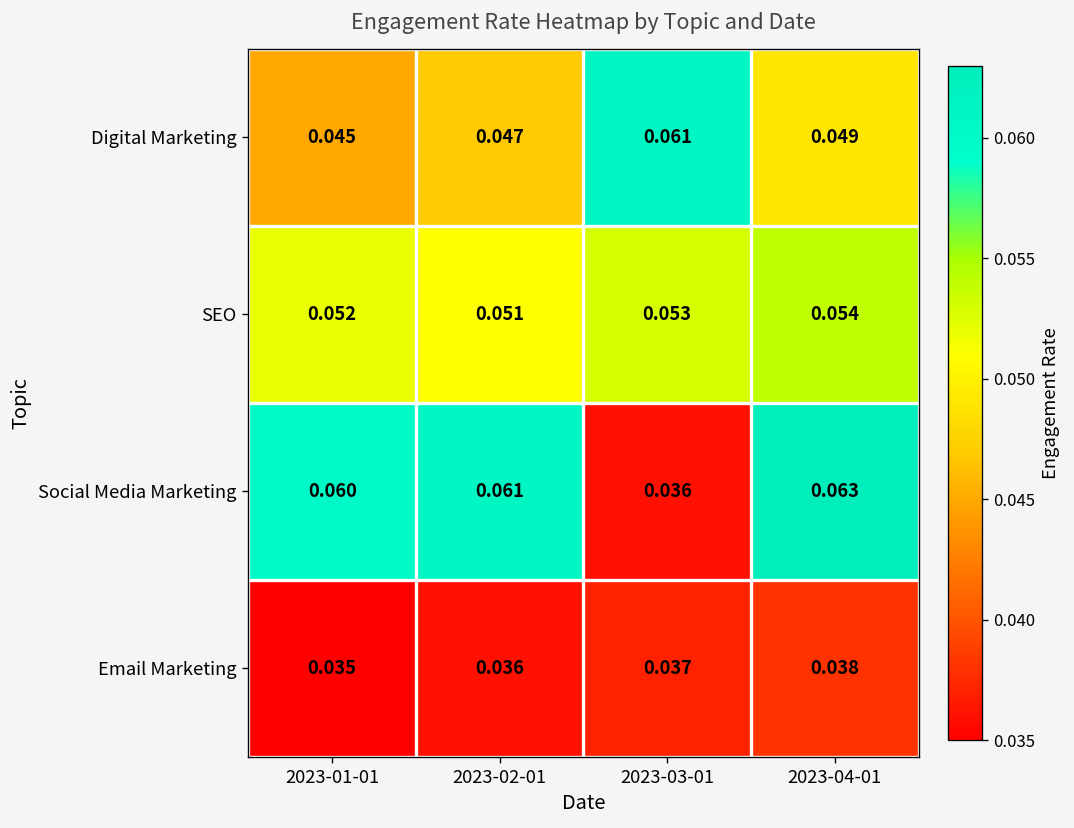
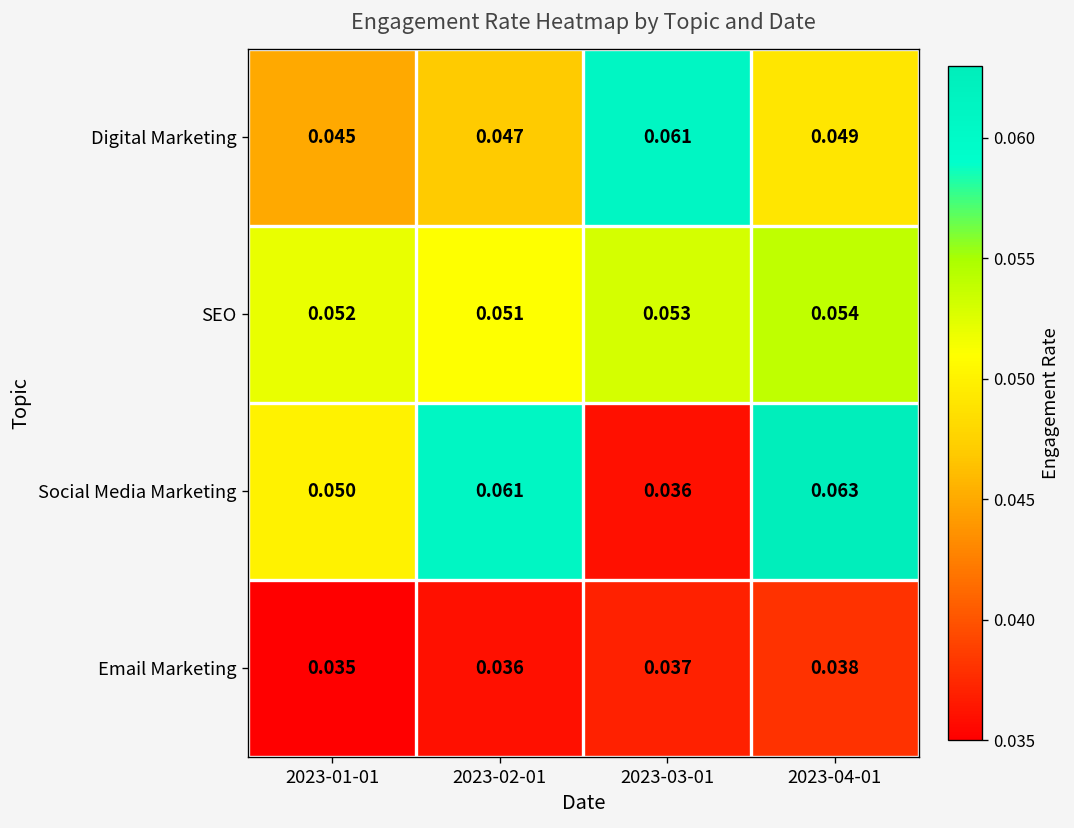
  {
    "Digital Marketing": {
      "2023-01-01": 0.045,
      "2023-02-01": 0.047,
      "2023-03-01": 0.061,
      "2023-04-01": 0.049
    },
    "SEO": {
      "2023-01-01": 0.052,
      "2023-02-01": 0.051,
      "2023-03-01": 0.053,
      "2023-04-01": 0.054
    },
    "Social Media Marketing": {
-     "2023-01-01": 0.060,
+     "2023-01-01": 0.050,
      "2023-02-01": 0.061,
      "2023-03-01": 0.036,
      "2023-04-01": 0.063
    },
    "Email Marketing": {
      "2023-01-01": 0.035,
      "2023-02-01": 0.036,
      "2023-03-01": 0.037,
      "2023-04-01": 0.038
    }
  }
